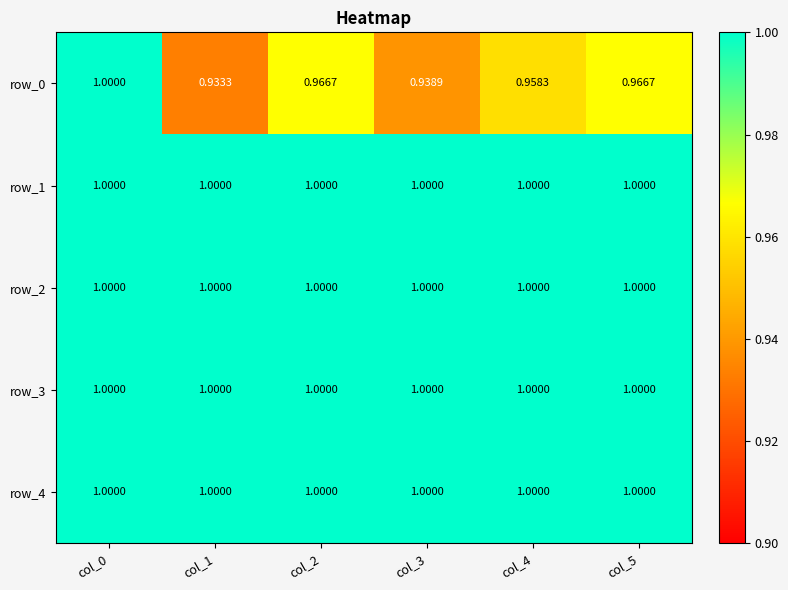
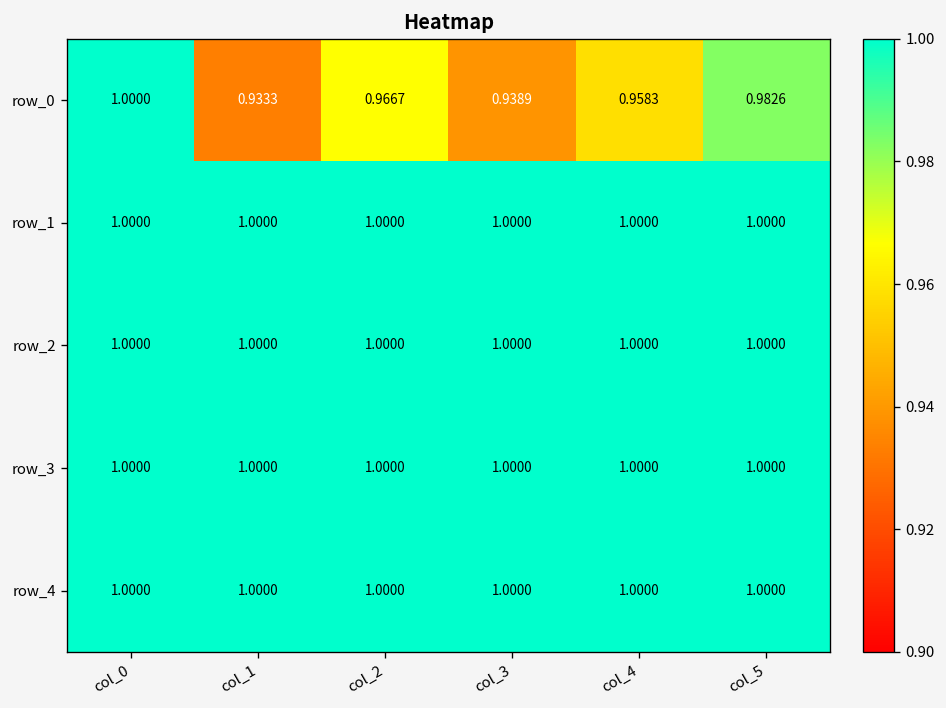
  {
    "row_0": {
      "col_0": 1.0000,
      "col_1": 0.9333,
      "col_2": 0.9667,
      "col_3": 0.9389,
      "col_4": 0.9583,
-     "col_5": 0.9667
+     "col_5": 0.9826
    },
    "row_1": {
      "col_0": 1.0000,
      "col_1": 1.0000,
      "col_2": 1.0000,
      "col_3": 1.0000,
      "col_4": 1.0000,
      "col_5": 1.0000
    },
    "row_2": {
      "col_0": 1.0000,
      "col_1": 1.0000,
      "col_2": 1.0000,
      "col_3": 1.0000,
      "col_4": 1.0000,
      "col_5": 1.0000
    },
    "row_3": {
      "col_0": 1.0000,
      "col_1": 1.0000,
      "col_2": 1.0000,
      "col_3": 1.0000,
      "col_4": 1.0000,
      "col_5": 1.0000
    },
    "row_4": {
      "col_0": 1.0000,
      "col_1": 1.0000,
      "col_2": 1.0000,
      "col_3": 1.0000,
      "col_4": 1.0000,
      "col_5": 1.0000
    }
  }
